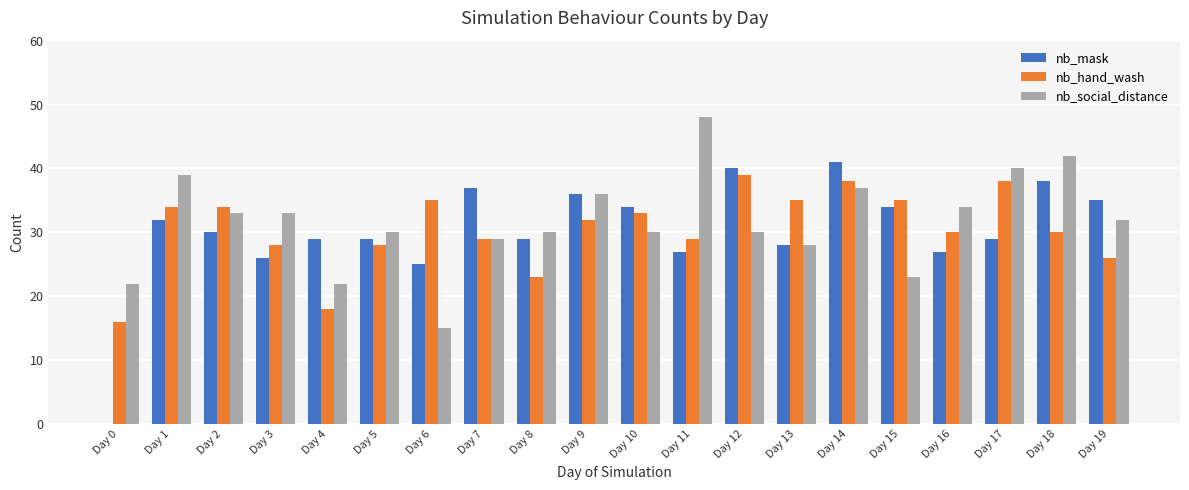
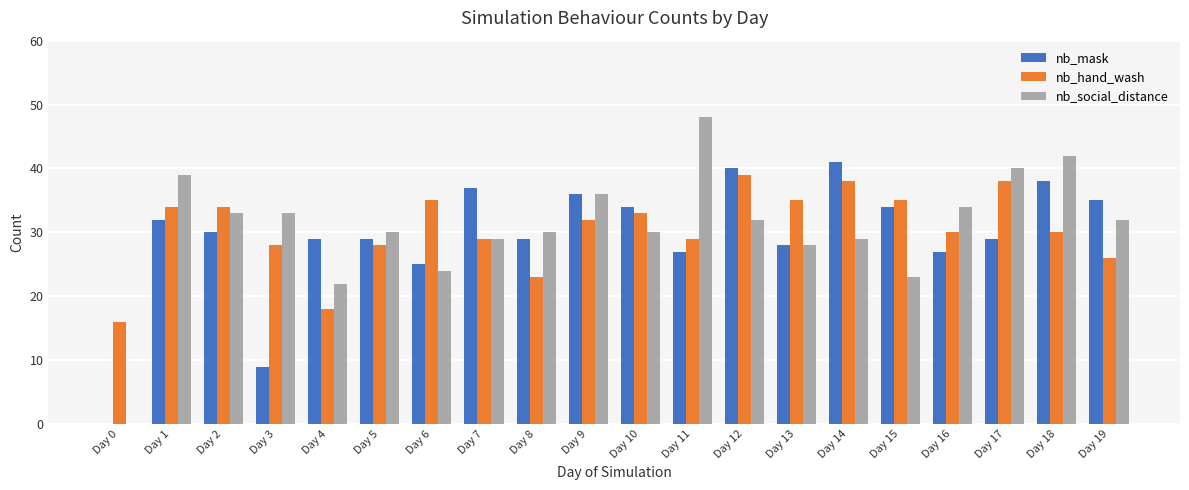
  {
    "nb_mask": {
      "Day 0": 0,
      "Day 1": 32,
      "Day 2": 30,
-     "Day 3": 26,
+     "Day 3": 9,
      "Day 4": 29,
      "Day 5": 29,
      "Day 6": 25,
      "Day 7": 37,
      "Day 8": 29,
      "Day 9": 36,
      "Day 10": 34,
      "Day 11": 27,
      "Day 12": 40,
      "Day 13": 28,
      "Day 14": 41,
      "Day 15": 34,
      "Day 16": 27,
      "Day 17": 29,
      "Day 18": 38,
      "Day 19": 35
    },
    "nb_hand_wash": {
      "Day 0": 16,
      "Day 1": 34,
      "Day 2": 34,
      "Day 3": 28,
      "Day 4": 18,
      "Day 5": 28,
      "Day 6": 35,
      "Day 7": 29,
      "Day 8": 23,
      "Day 9": 32,
      "Day 10": 33,
      "Day 11": 29,
      "Day 12": 39,
      "Day 13": 35,
      "Day 14": 38,
      "Day 15": 35,
      "Day 16": 30,
      "Day 17": 38,
      "Day 18": 30,
      "Day 19": 26
    },
    "nb_social_distance": {
-     "Day 0": 22,
+     "Day 0": 0,
      "Day 1": 39,
      "Day 2": 33,
      "Day 3": 33,
      "Day 4": 22,
      "Day 5": 30,
-     "Day 6": 15,
+     "Day 6": 24,
      "Day 7": 29,
      "Day 8": 30,
      "Day 9": 36,
      "Day 10": 30,
      "Day 11": 48,
-     "Day 12": 30,
+     "Day 12": 32,
      "Day 13": 28,
-     "Day 14": 37,
+     "Day 14": 29,
      "Day 15": 23,
      "Day 16": 34,
      "Day 17": 40,
      "Day 18": 42,
      "Day 19": 32
    }
  }
